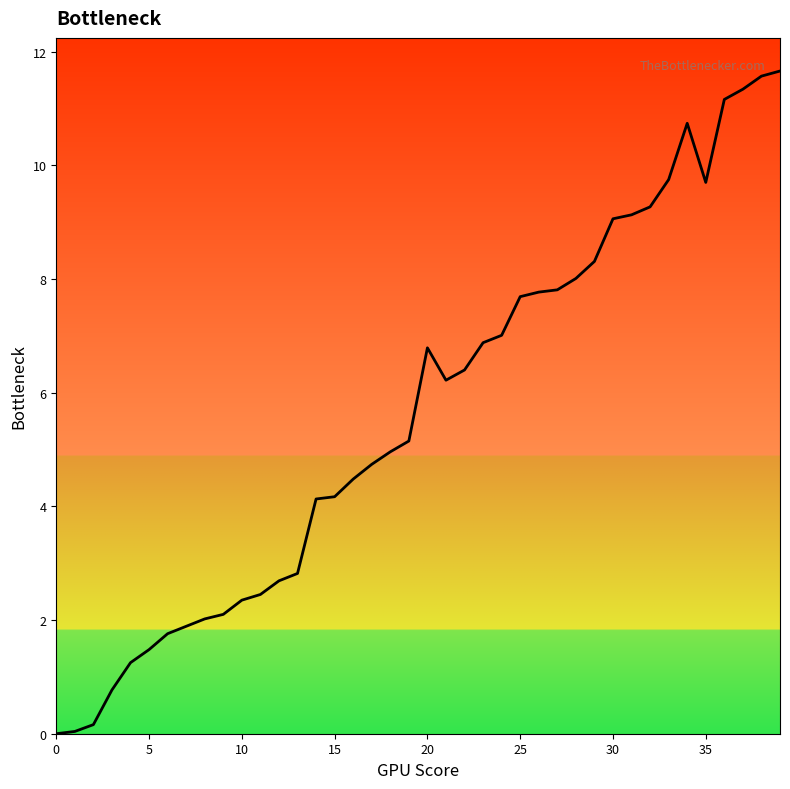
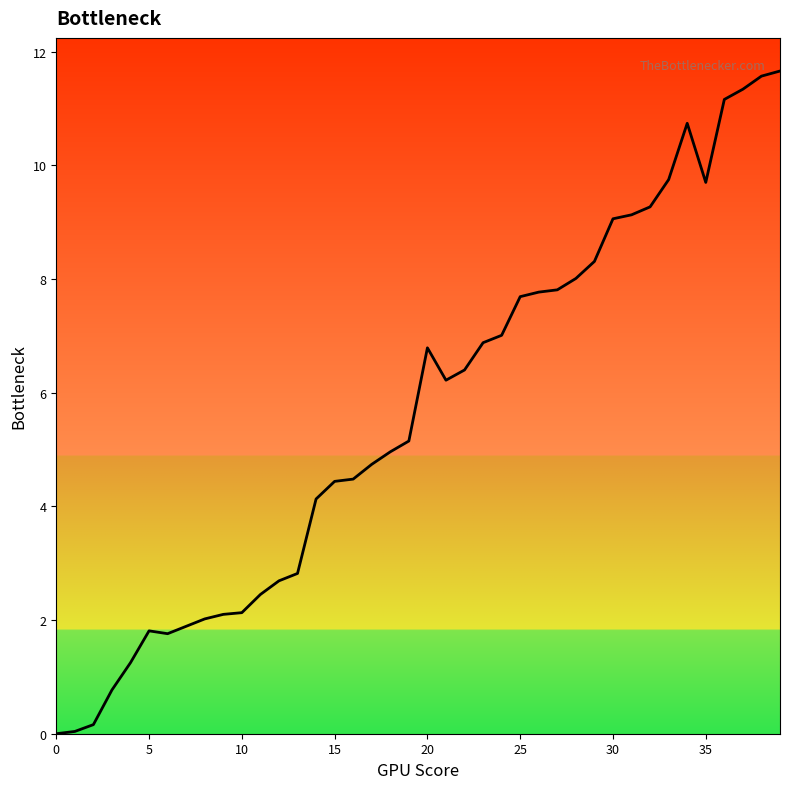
  {
    "0": 0.0,
-   "5": 1.5,
-   "10": 2.4,
-   "15": 4.2,
+   "5": 1.8,
+   "10": 2.1,
+   "15": 4.4,
    "20": 6.8,
    "25": 7.7,
    "30": 9.1,
    "35": 9.7
  }
